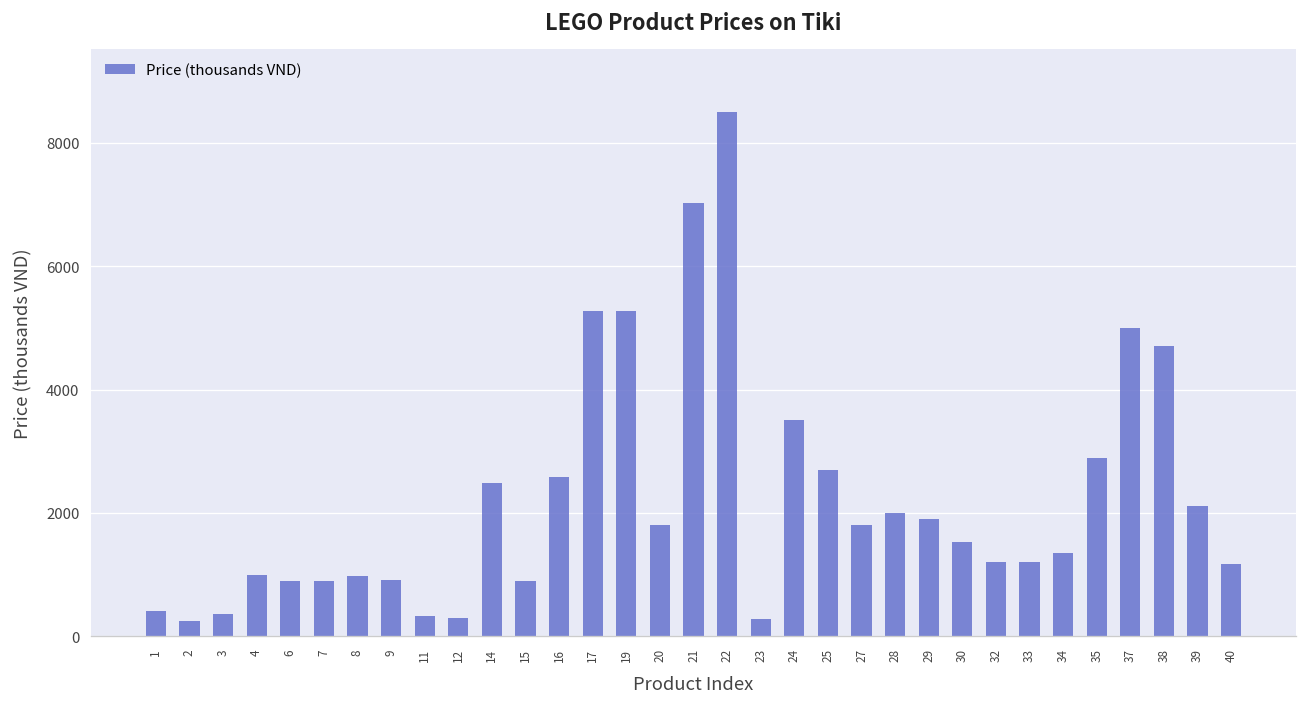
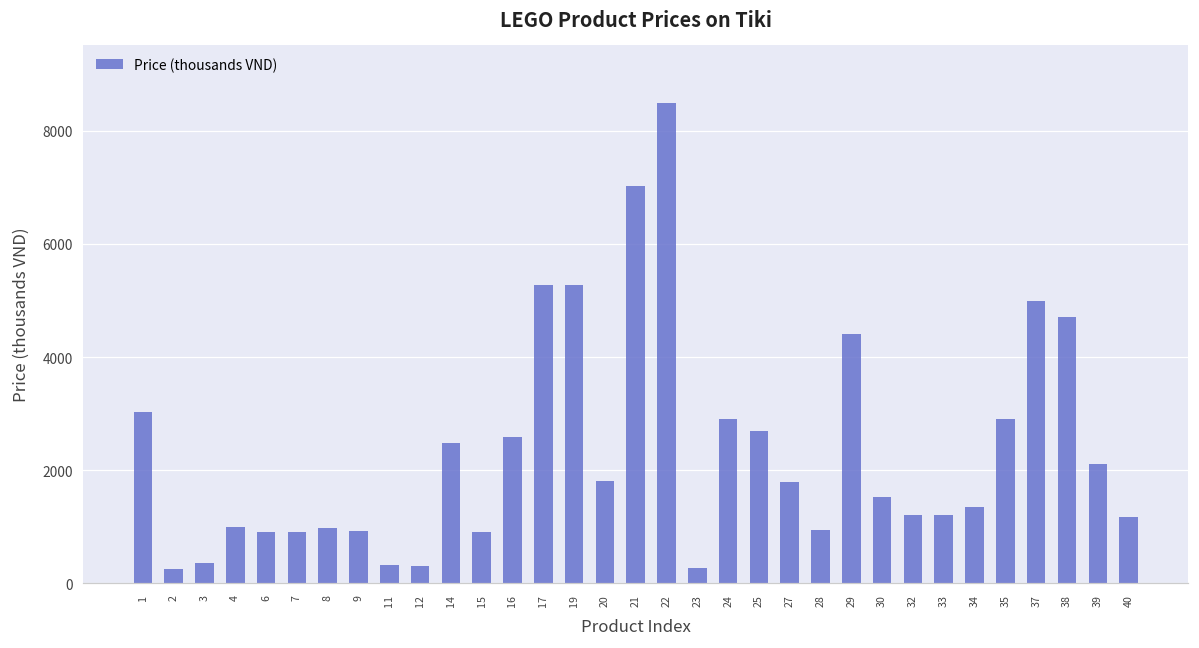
  {
-   "1": 400,
+   "1": 3000,
    "2": 300,
    "3": 400,
    "4": 1000,
    "6": 900,
    "7": 900,
    "8": 1000,
    "9": 900,
    "11": 300,
    "12": 300,
    "14": 2500,
    "15": 900,
    "16": 2600,
    "17": 5300,
    "19": 5300,
    "20": 1800,
    "21": 7000,
    "22": 8500,
    "23": 300,
-   "24": 3500,
+   "24": 2900,
    "25": 2700,
    "27": 1800,
-   "28": 2000,
-   "29": 1900,
+   "28": 900,
+   "29": 4400,
    "30": 1500,
    "32": 1200,
    "33": 1200,
    "34": 1300,
    "35": 2900,
    "37": 5000,
    "38": 4700,
    "39": 2100,
    "40": 1200
  }
